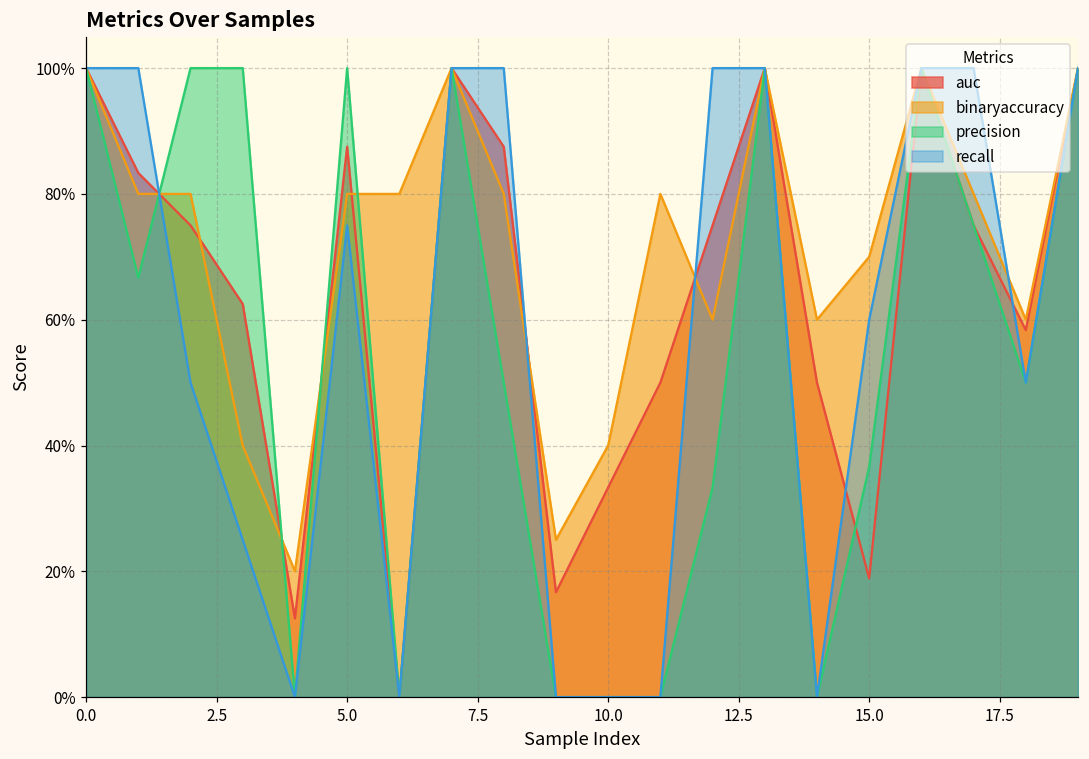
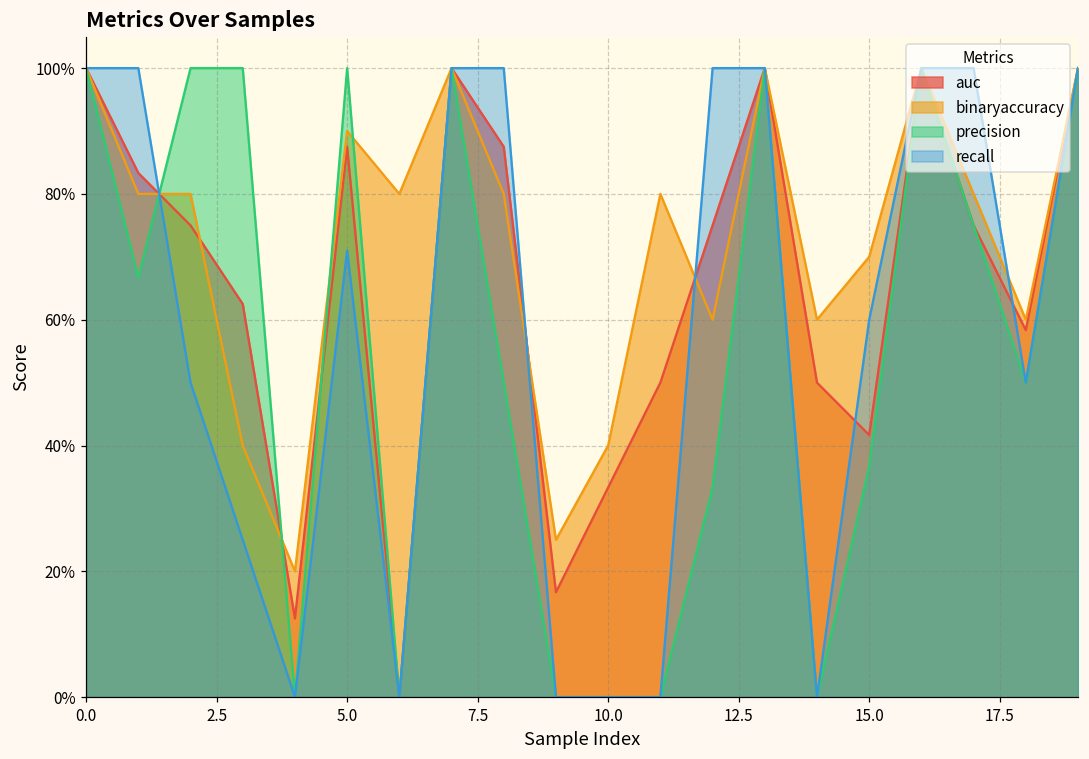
  {
    "auc": {
      "5.0": "88%",
      "10.0": "33%",
-     "15.0": "19%"
+     "15.0": "42%"
    },
    "binaryaccuracy": {
-     "5.0": "80%",
+     "5.0": "90%",
      "10.0": "40%",
      "15.0": "70%"
    },
    "precision": {
      "5.0": "100%",
      "15.0": "37%"
    },
    "recall": {
-     "5.0": "75%",
+     "5.0": "71%",
      "15.0": "60%"
    }
  }
